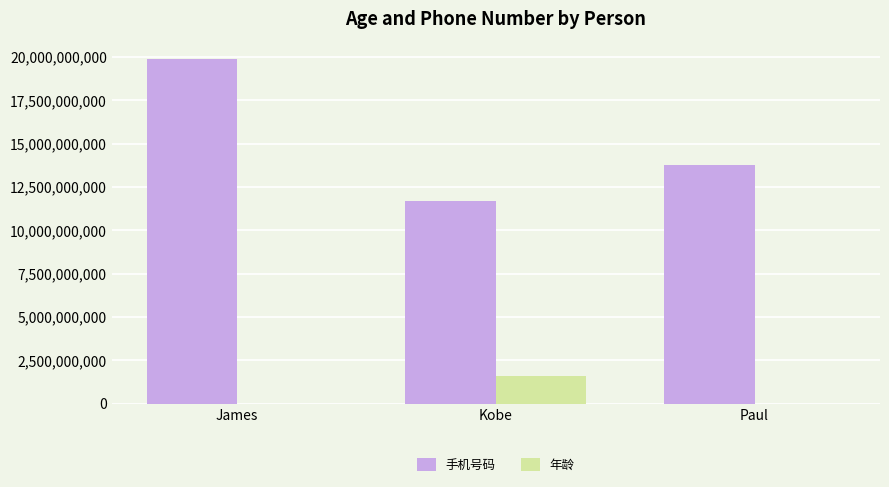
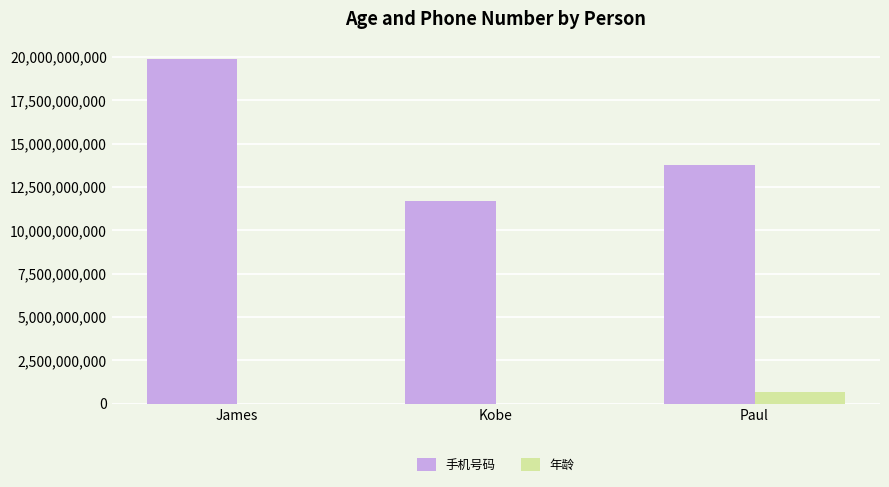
  {
    "手机号码": {
      "James": "19,900,000,000",
      "Kobe": "11,700,000,000",
      "Paul": "13,800,000,000"
    },
    "年龄": {
-     "Kobe": "1,600,000,000",
-     "Paul": "0"
+     "Kobe": "0",
+     "Paul": "700,000,000"
    }
  }
